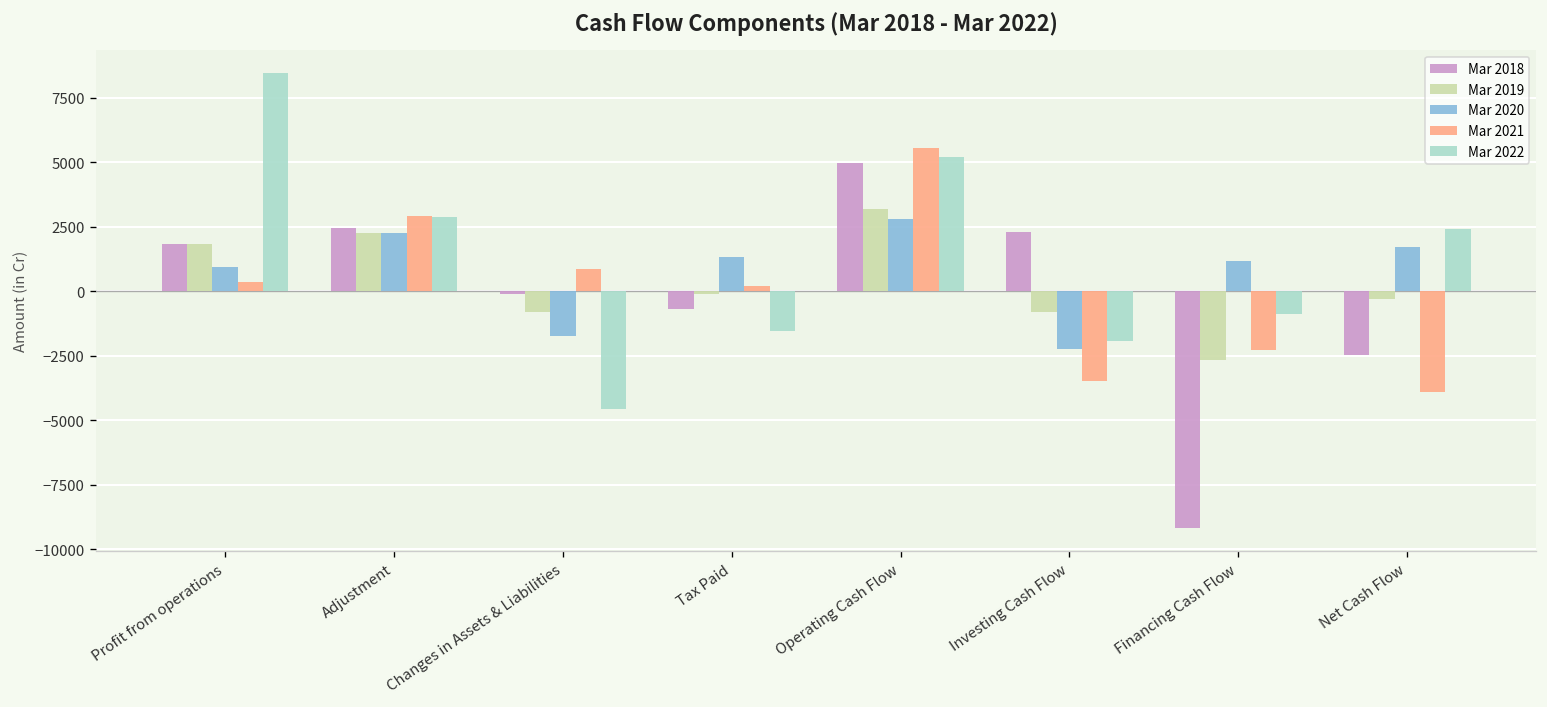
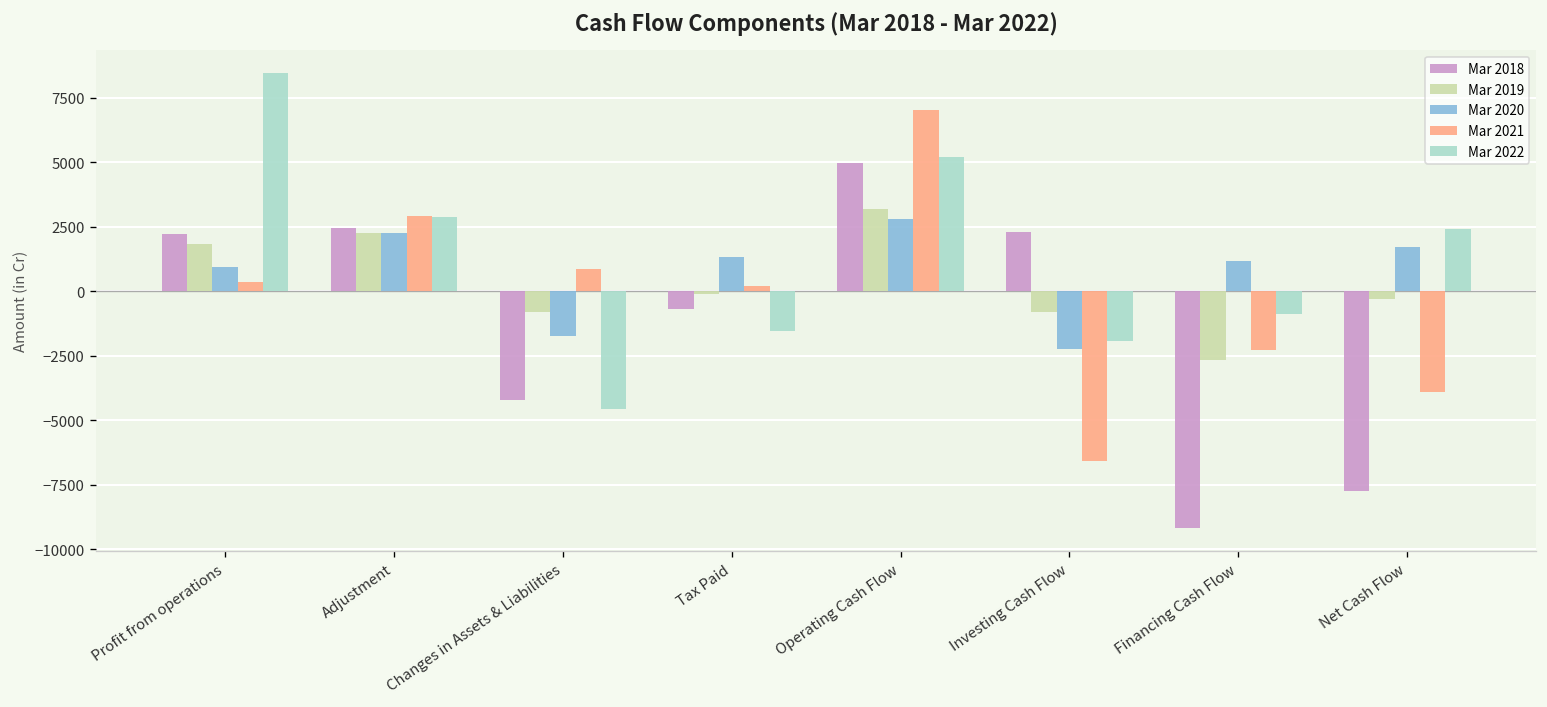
  {
    "Mar 2018": {
-     "Profit from operations": 1800,
+     "Profit from operations": 2200,
      "Adjustment": 2500,
-     "Changes in Assets & Liabilities": -100,
+     "Changes in Assets & Liabilities": -4200,
      "Tax Paid": -700,
      "Operating Cash Flow": 5000,
      "Investing Cash Flow": 2300,
      "Financing Cash Flow": -9200,
-     "Net Cash Flow": -2500
+     "Net Cash Flow": -7800
    },
    "Mar 2021": {
      "Profit from operations": 400,
      "Adjustment": 2900,
      "Changes in Assets & Liabilities": 900,
      "Tax Paid": 200,
-     "Operating Cash Flow": 5600,
-     "Investing Cash Flow": -3500,
+     "Operating Cash Flow": 7000,
+     "Investing Cash Flow": -6600,
      "Financing Cash Flow": -2300,
      "Net Cash Flow": -3900
    }
  }
